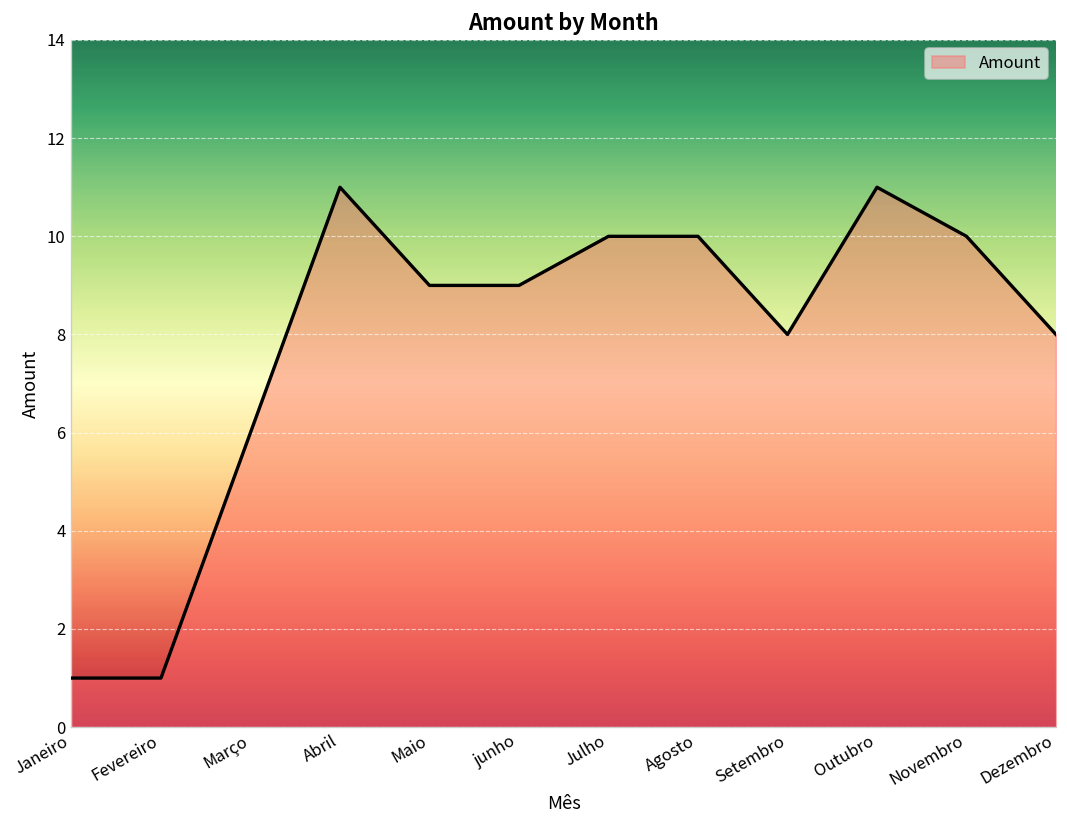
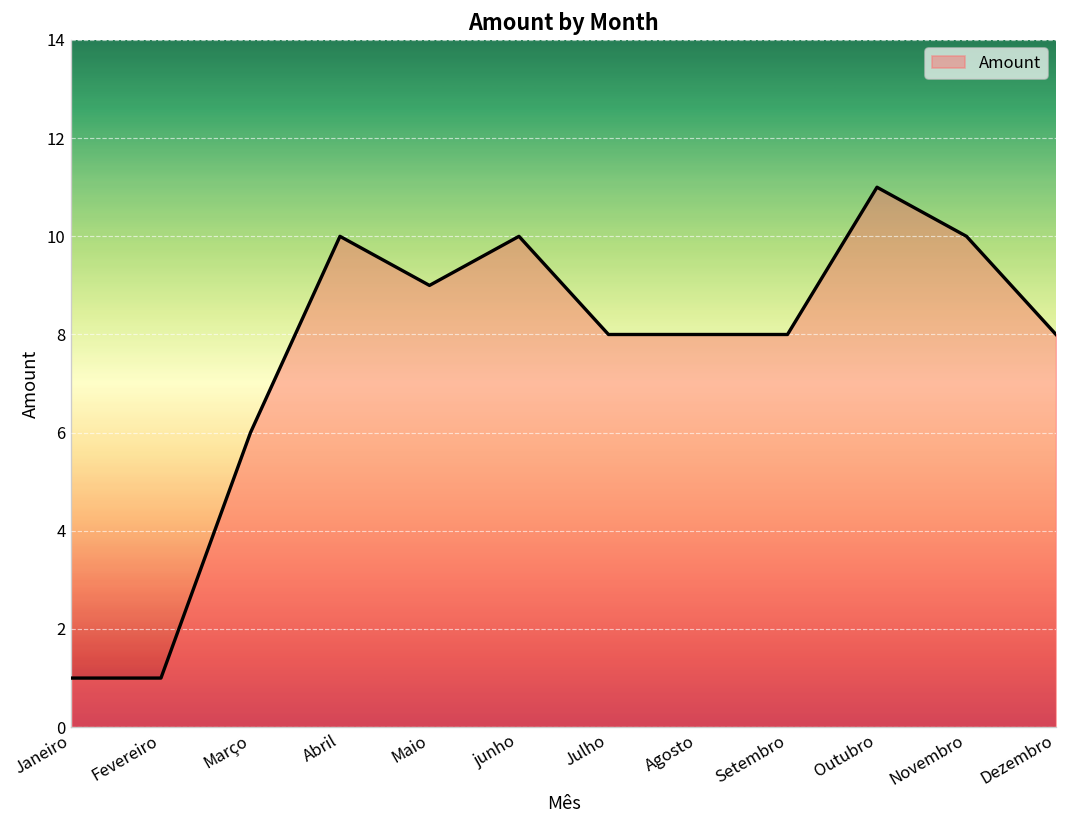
  {
    "Janeiro": 1,
    "Fevereiro": 1,
    "Março": 6,
-   "Abril": 11,
+   "Abril": 10,
    "Maio": 9,
-   "junho": 9,
-   "Julho": 10,
-   "Agosto": 10,
+   "junho": 10,
+   "Julho": 8,
+   "Agosto": 8,
    "Setembro": 8,
    "Outubro": 11,
    "Novembro": 10,
    "Dezembro": 8
  }
